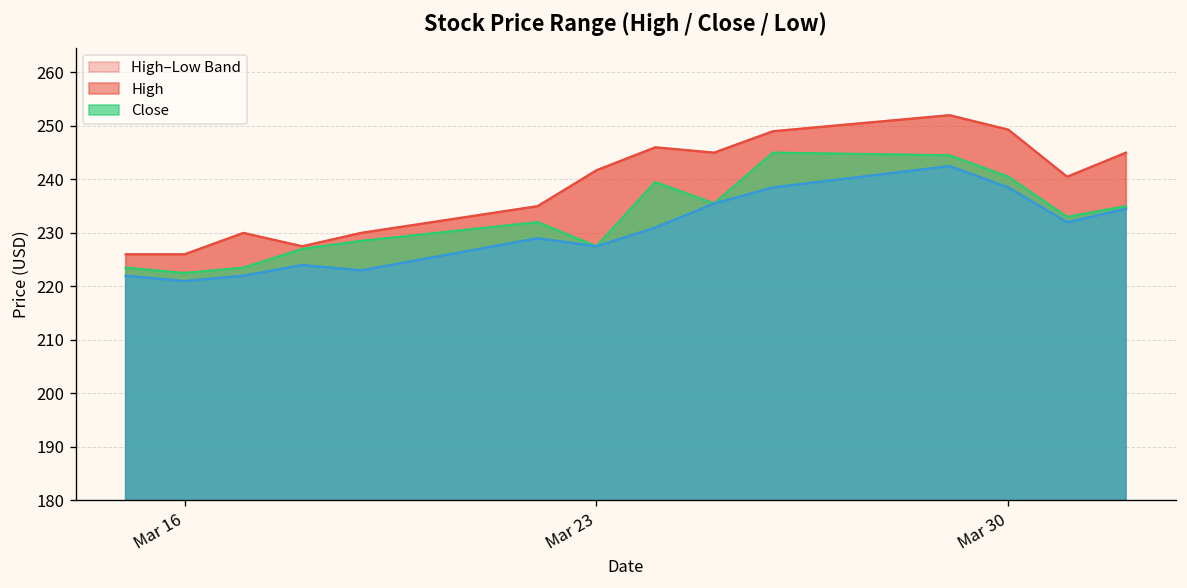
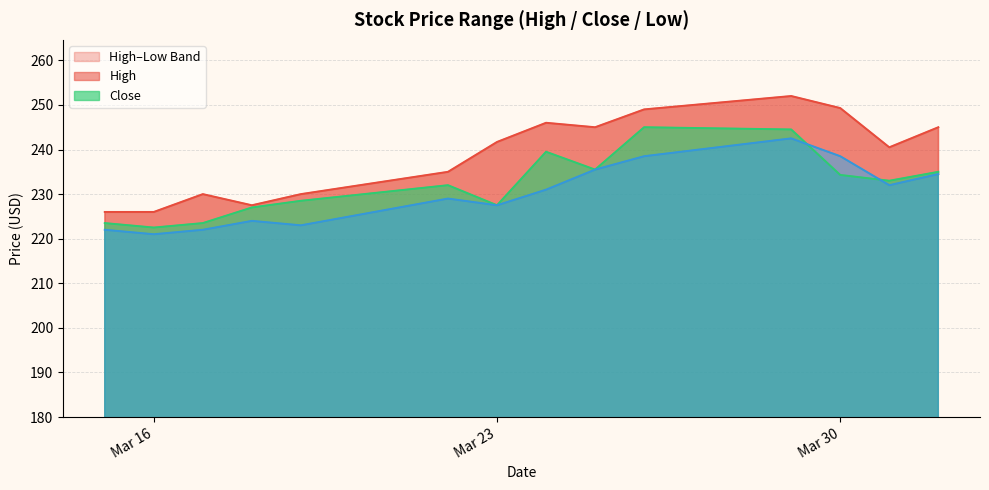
  {
    "High": {
      "Mar 16": 226,
      "Mar 23": 242,
      "Mar 30": 249
    },
    "Close": {
      "Mar 16": 223,
-     "Mar 30": 241
+     "Mar 30": 234
    }
  }
